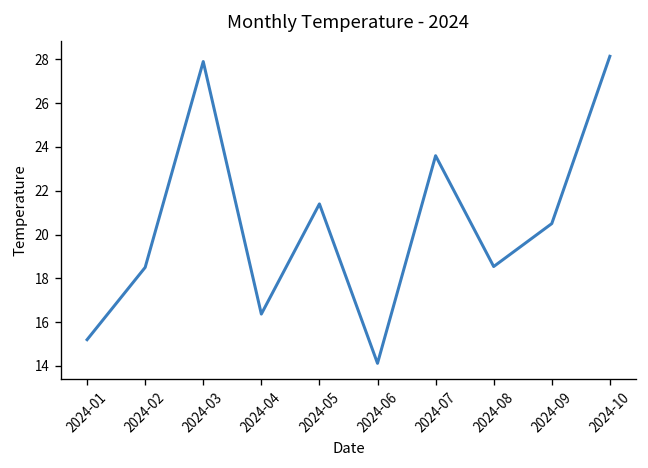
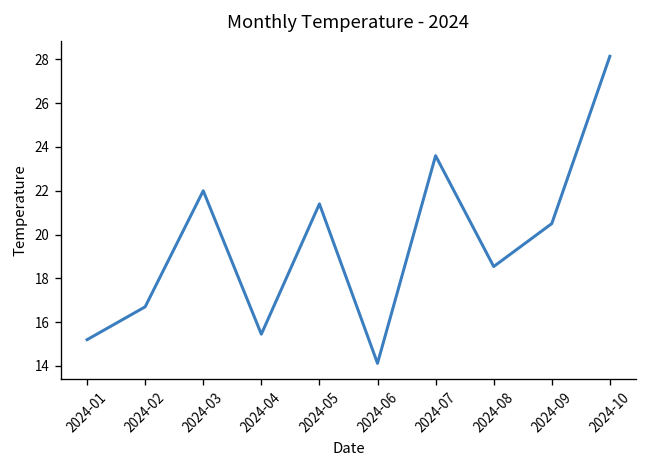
  {
    "2024-01": 15.2,
-   "2024-02": 18.5,
-   "2024-03": 27.9,
-   "2024-04": 16.4,
+   "2024-02": 16.7,
+   "2024-03": 22.0,
+   "2024-04": 15.5,
    "2024-05": 21.4,
    "2024-06": 14.1,
    "2024-07": 23.6,
    "2024-08": 18.5,
    "2024-09": 20.5,
    "2024-10": 28.1
  }
